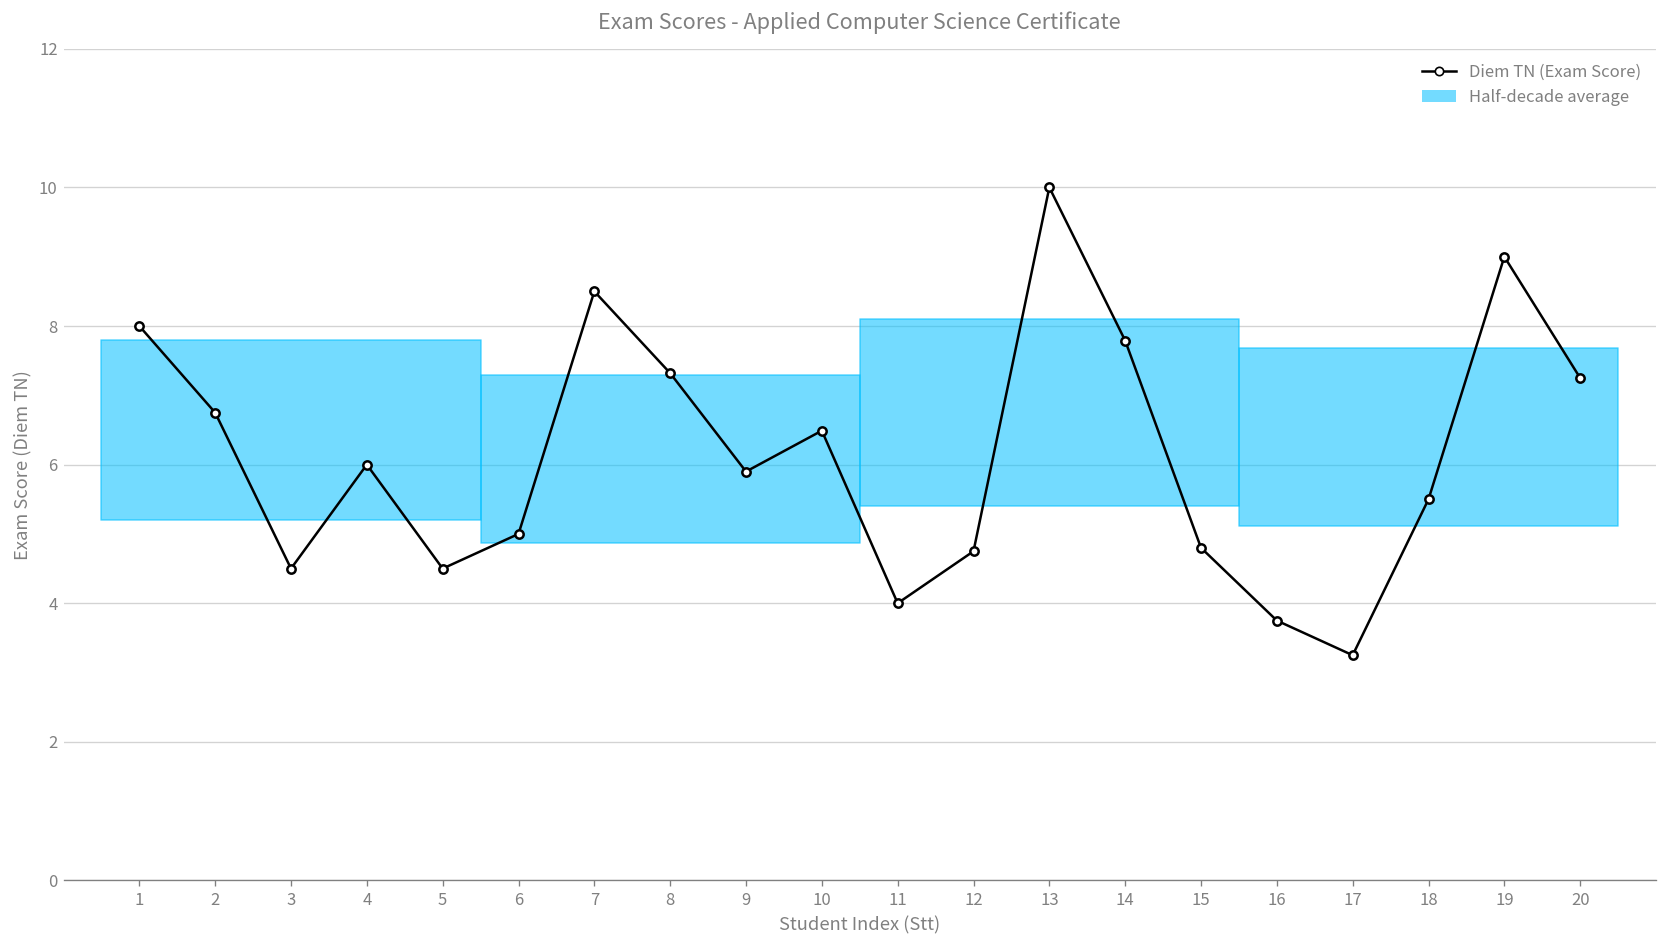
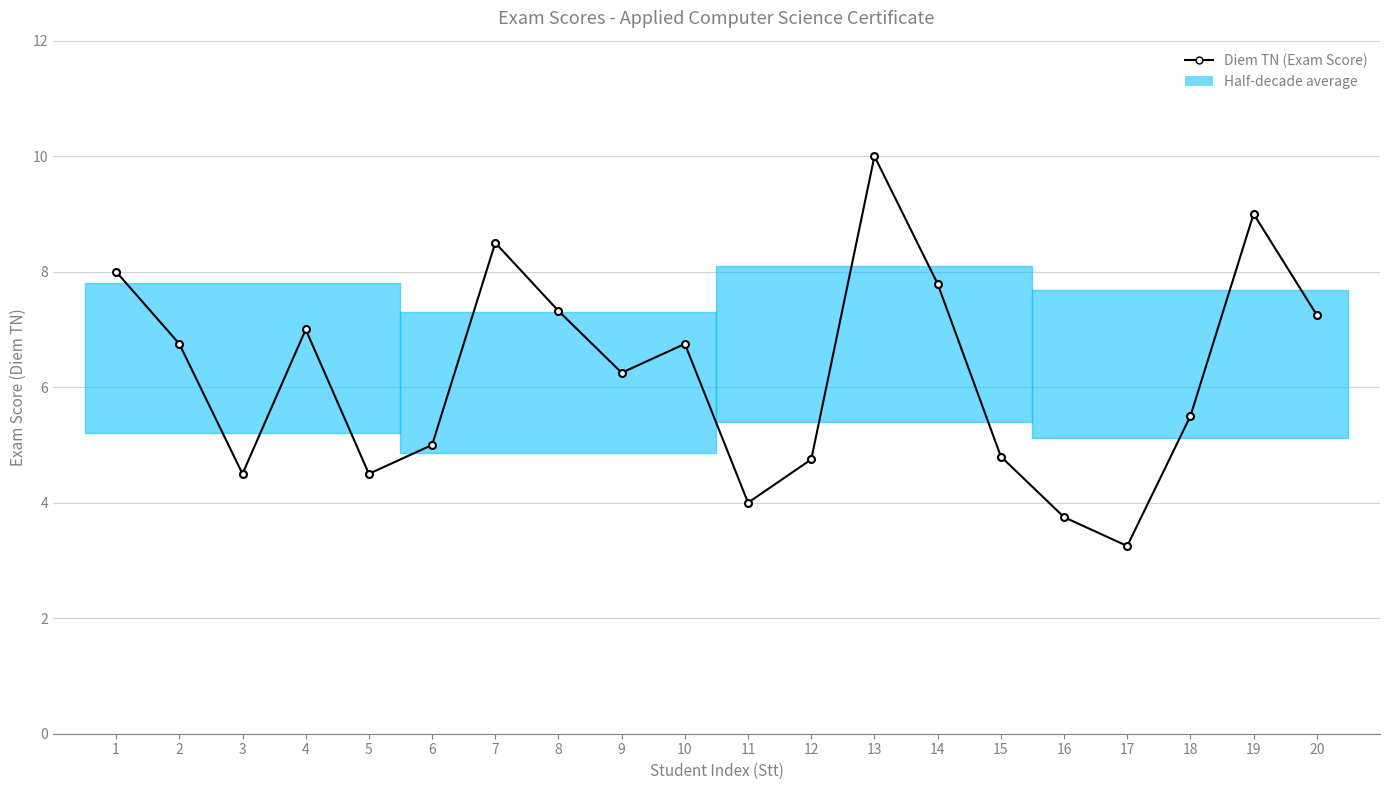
  {
    "Diem TN (Exam Score)": {
      "1": 8.0,
      "2": 6.8,
      "3": 4.5,
-     "4": 6,
+     "4": 7,
      "5": 4.5,
      "6": 5.0,
      "7": 8.5,
      "8": 7.3,
-     "9": 5.9,
-     "10": 6.5,
+     "9": 6.3,
+     "10": 6.8,
      "11": 4.0,
      "12": 4.8,
      "13": 10.0,
      "14": 7.8,
      "15": 4.8,
      "16": 3.8,
      "17": 3.3,
      "18": 5.5,
      "19": 9.0,
      "20": 7.3
    }
  }
